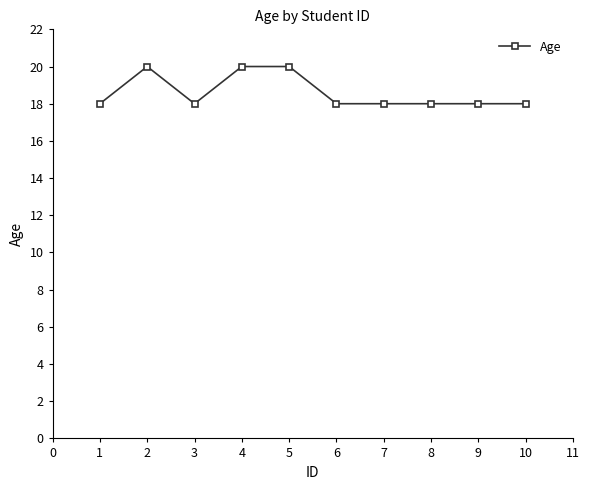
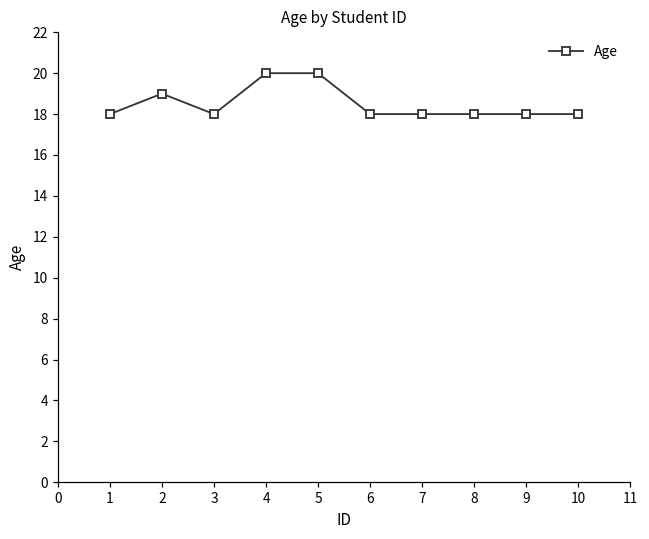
  {
    "1": 18,
-   "2": 20,
+   "2": 19,
    "3": 18,
    "4": 20,
    "5": 20,
    "6": 18,
    "7": 18,
    "8": 18,
    "9": 18,
    "10": 18
  }
